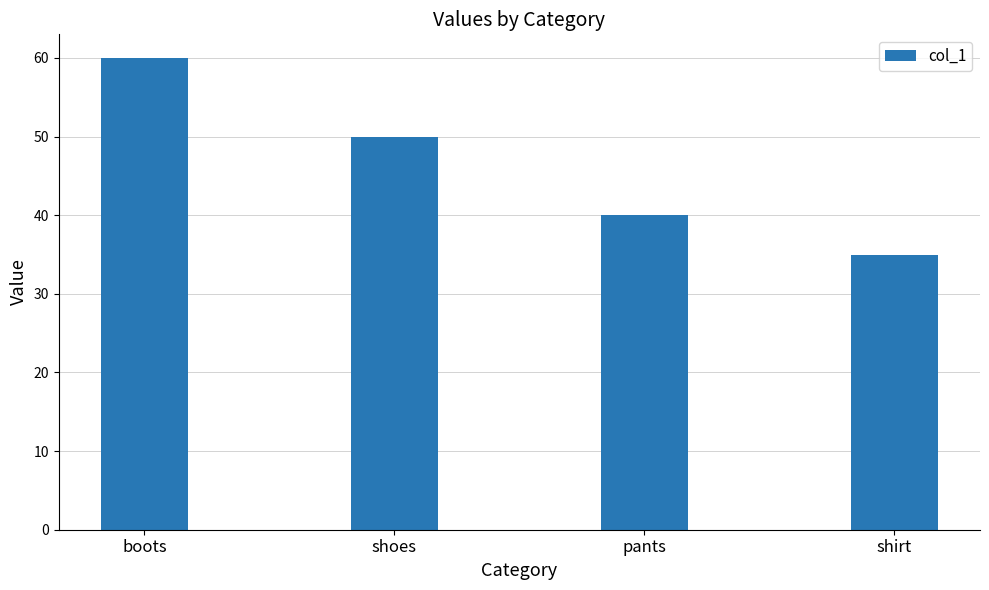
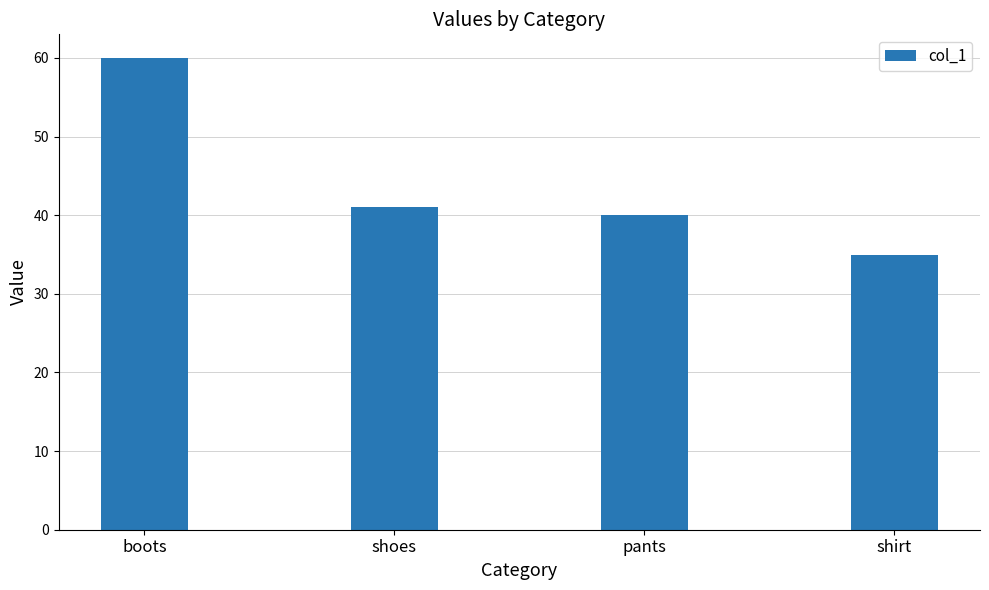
  {
    "boots": 60,
-   "shoes": 50,
+   "shoes": 41,
    "pants": 40,
    "shirt": 35
  }
